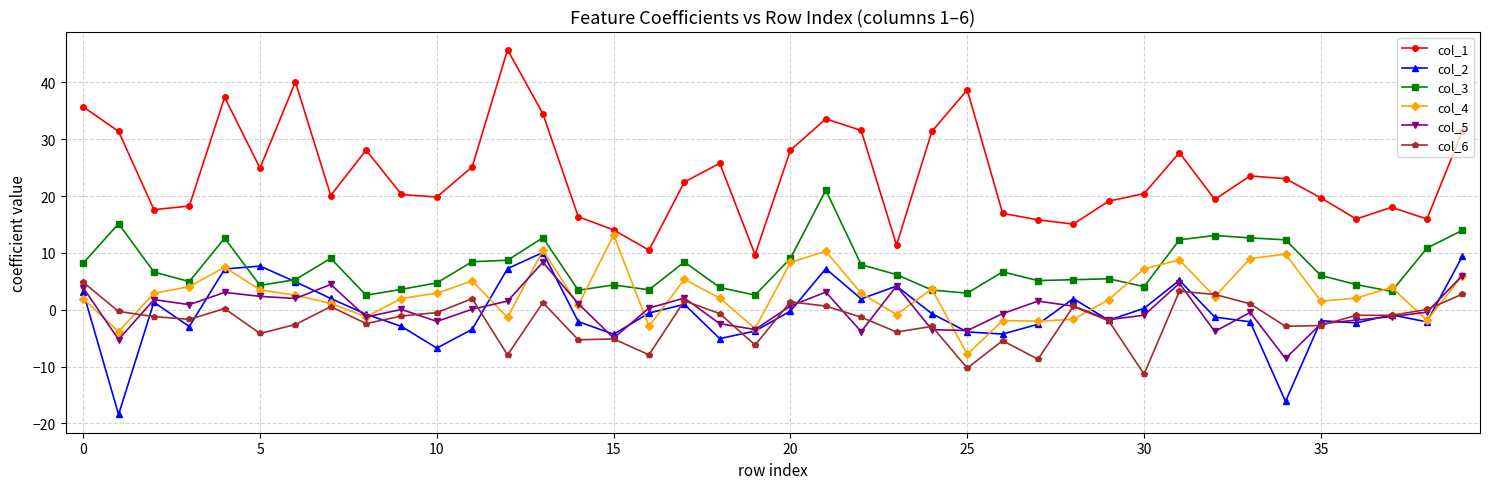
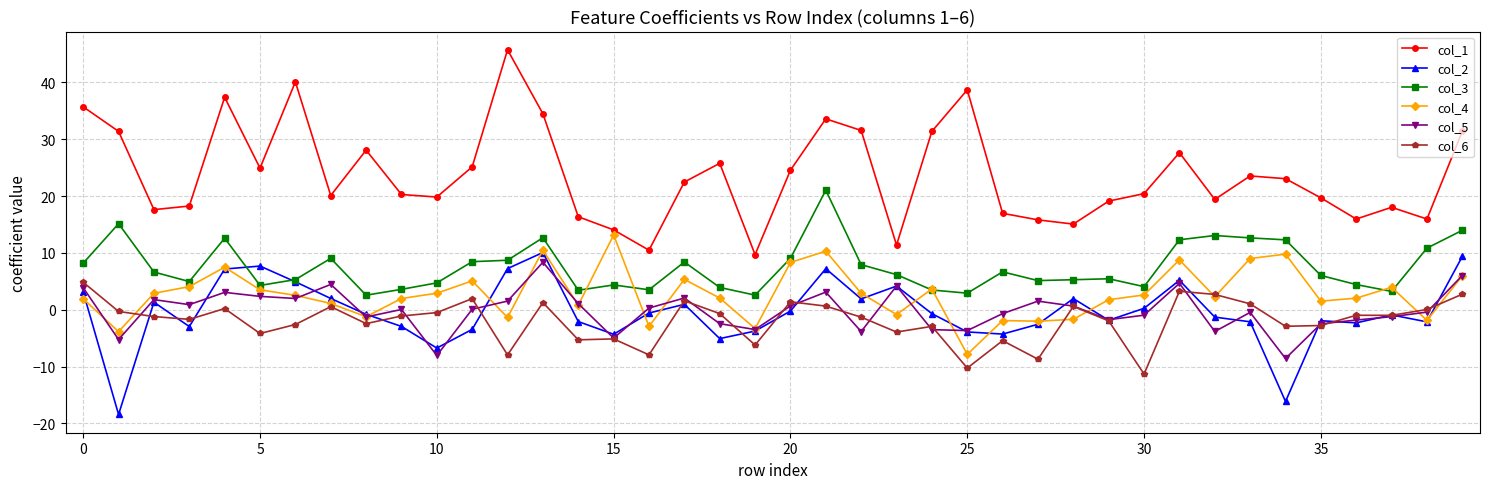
  {
    "col_1": {
      "0": 36,
      "5": 25,
      "10": 20,
      "15": 14,
-     "20": 28,
+     "20": 25,
      "25": 39,
      "30": 20,
      "35": 20
    },
    "col_2": {
      "0": 3,
      "5": 8,
      "10": -7,
      "15": -4,
      "20": 0,
      "30": 0,
      "35": -2
    },
    "col_3": {
      "0": 8,
      "5": 4,
      "10": 5,
      "15": 4,
      "20": 9,
      "25": 3,
      "30": 4,
      "35": 6
    },
    "col_4": {
      "0": 2,
      "5": 4,
      "10": 3,
      "15": 13,
      "20": 8,
      "25": -8,
-     "30": 7,
+     "30": 3,
      "35": 2
    },
    "col_5": {
      "0": 4,
      "5": 2,
-     "10": -2,
+     "10": -8,
      "20": 1,
      "30": -1
    },
    "col_6": {
      "0": 5,
      "5": -4,
      "10": -1,
      "20": 1,
      "25": -10,
      "30": -11
    }
  }
